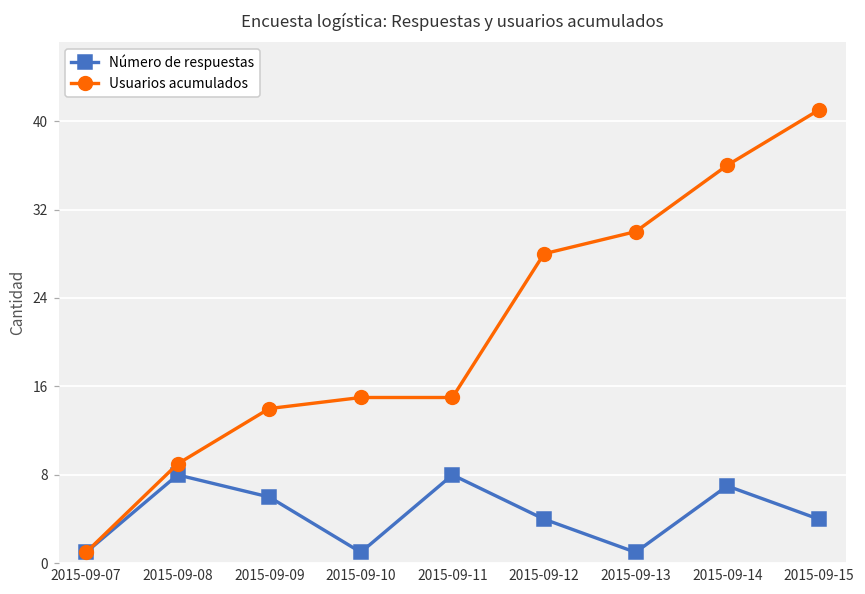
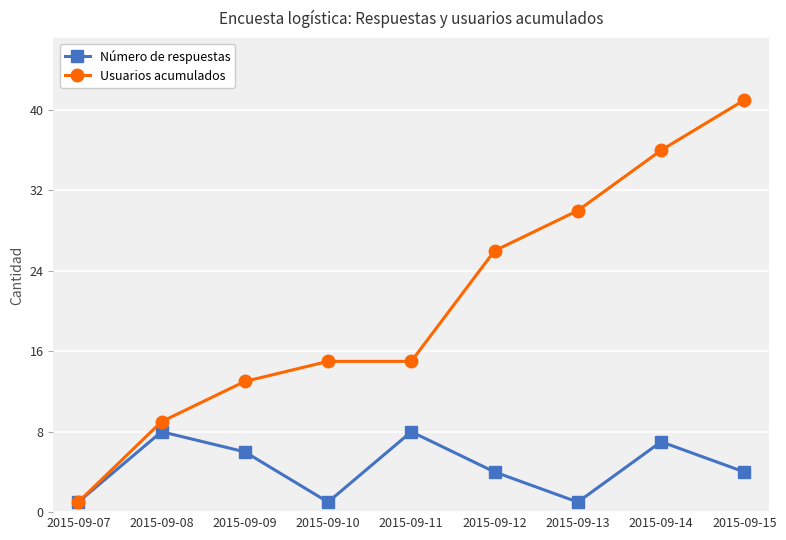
  {
    "Número de respuestas": {
      "2015-09-08": 8,
      "2015-09-09": 6,
      "2015-09-10": 1,
      "2015-09-11": 8,
      "2015-09-12": 4,
      "2015-09-13": 1,
      "2015-09-14": 7,
      "2015-09-15": 4
    },
    "Usuarios acumulados": {
      "2015-09-08": 9,
-     "2015-09-09": 14,
+     "2015-09-09": 13,
      "2015-09-10": 15,
      "2015-09-11": 15,
-     "2015-09-12": 28,
+     "2015-09-12": 26,
      "2015-09-13": 30,
      "2015-09-14": 36,
      "2015-09-15": 41
    }
  }
